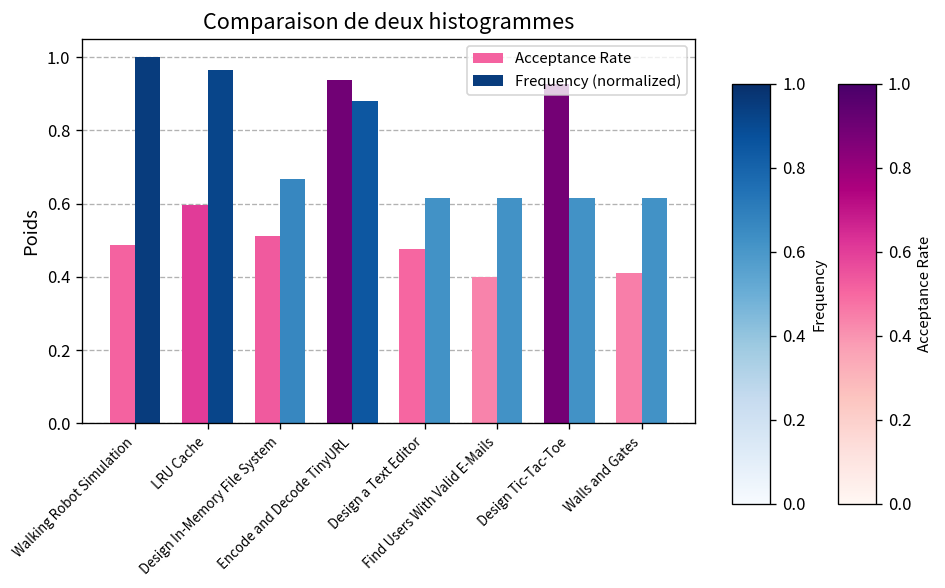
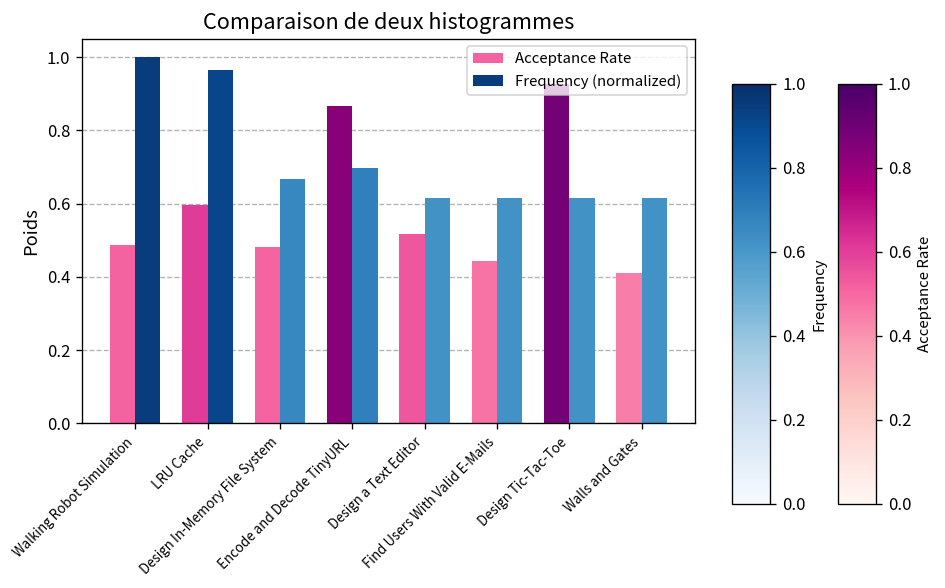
  {
    "Acceptance Rate": {
      "Walking Robot Simulation": 0.49,
      "LRU Cache": 0.60,
-     "Design In-Memory File System": 0.51,
-     "Encode and Decode TinyURL": 0.94,
-     "Design a Text Editor": 0.48,
-     "Find Users With Valid E-Mails": 0.40,
+     "Design In-Memory File System": 0.48,
+     "Encode and Decode TinyURL": 0.87,
+     "Design a Text Editor": 0.52,
+     "Find Users With Valid E-Mails": 0.44,
      "Walls and Gates": 0.41
    },
    "Frequency (normalized)": {
      "Walking Robot Simulation": 1.00,
      "LRU Cache": 0.97,
      "Design In-Memory File System": 0.67,
-     "Encode and Decode TinyURL": 0.88,
+     "Encode and Decode TinyURL": 0.70,
      "Design a Text Editor": 0.62,
      "Find Users With Valid E-Mails": 0.62,
      "Design Tic-Tac-Toe": 0.62,
      "Walls and Gates": 0.62
    }
  }
